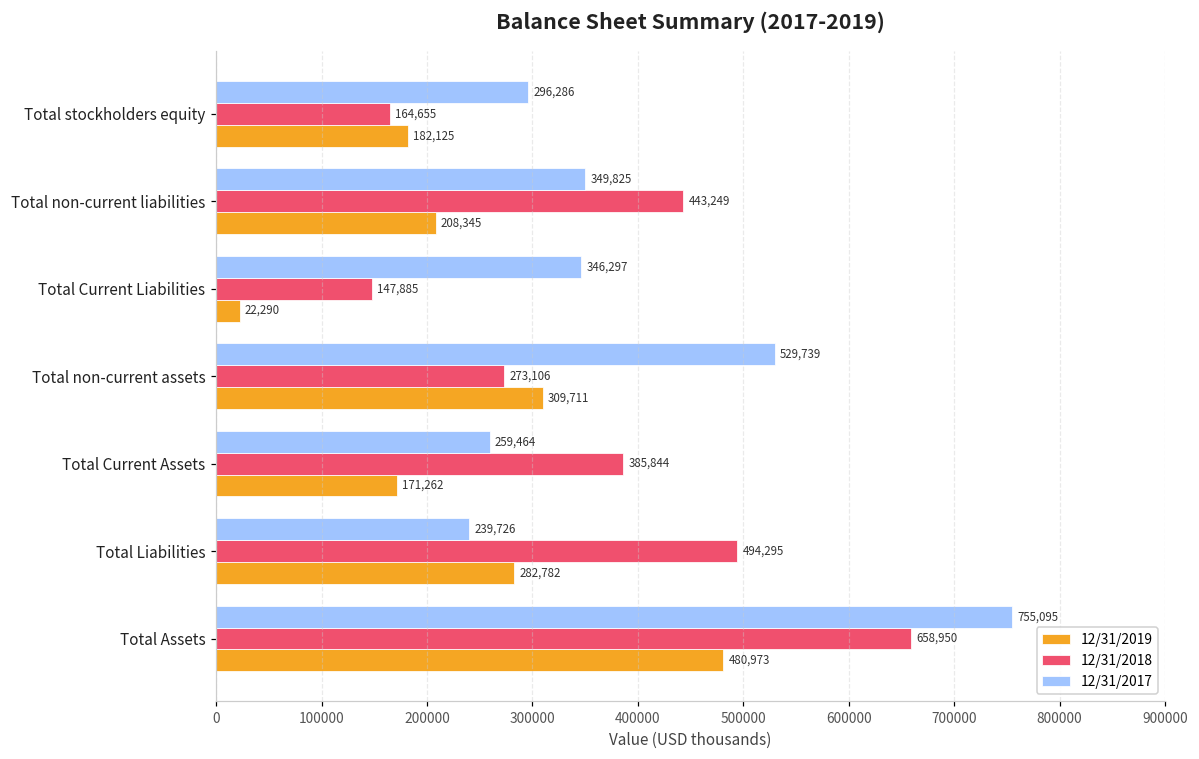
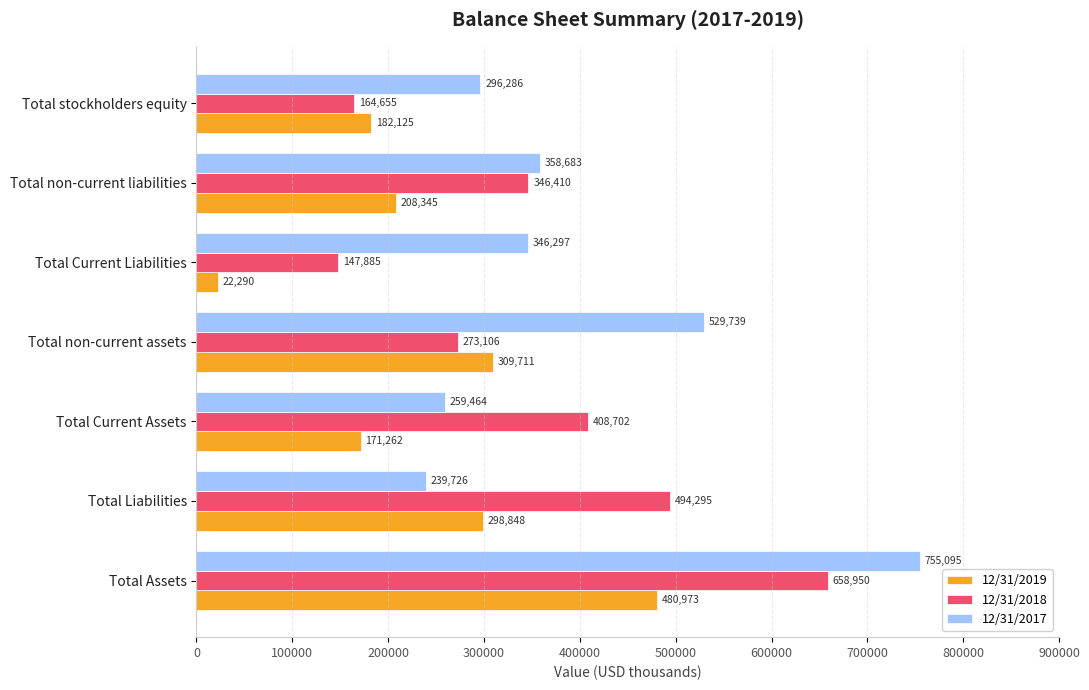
  {
    "12/31/2019": {
      "Total stockholders equity": "182,125",
      "Total non-current liabilities": "208,345",
      "Total Current Liabilities": "22,290",
      "Total non-current assets": "309,711",
      "Total Current Assets": "171,262",
-     "Total Liabilities": "282,782",
+     "Total Liabilities": "298,848",
      "Total Assets": "480,973"
    },
    "12/31/2018": {
      "Total stockholders equity": "164,655",
-     "Total non-current liabilities": "443,249",
+     "Total non-current liabilities": "346,410",
      "Total Current Liabilities": "147,885",
      "Total non-current assets": "273,106",
-     "Total Current Assets": "385,844",
+     "Total Current Assets": "408,702",
      "Total Liabilities": "494,295",
      "Total Assets": "658,950"
    },
    "12/31/2017": {
      "Total stockholders equity": "296,286",
-     "Total non-current liabilities": "349,825",
+     "Total non-current liabilities": "358,683",
      "Total Current Liabilities": "346,297",
      "Total non-current assets": "529,739",
      "Total Current Assets": "259,464",
      "Total Liabilities": "239,726",
      "Total Assets": "755,095"
    }
  }
